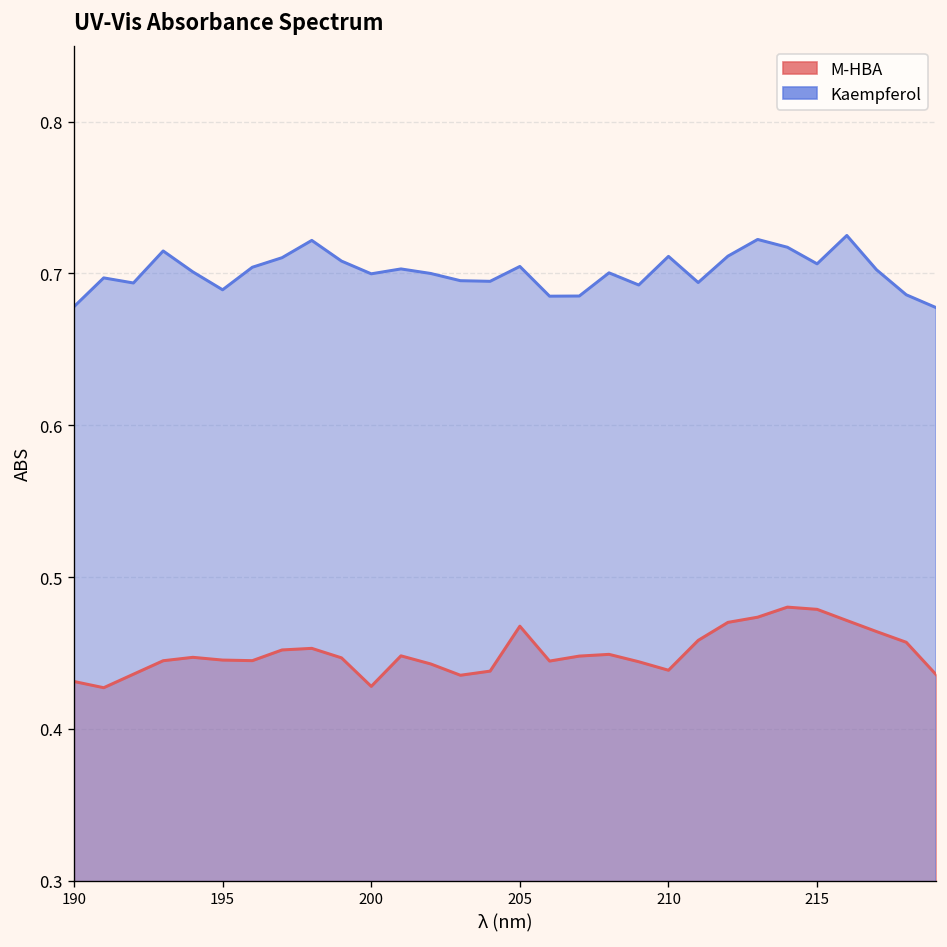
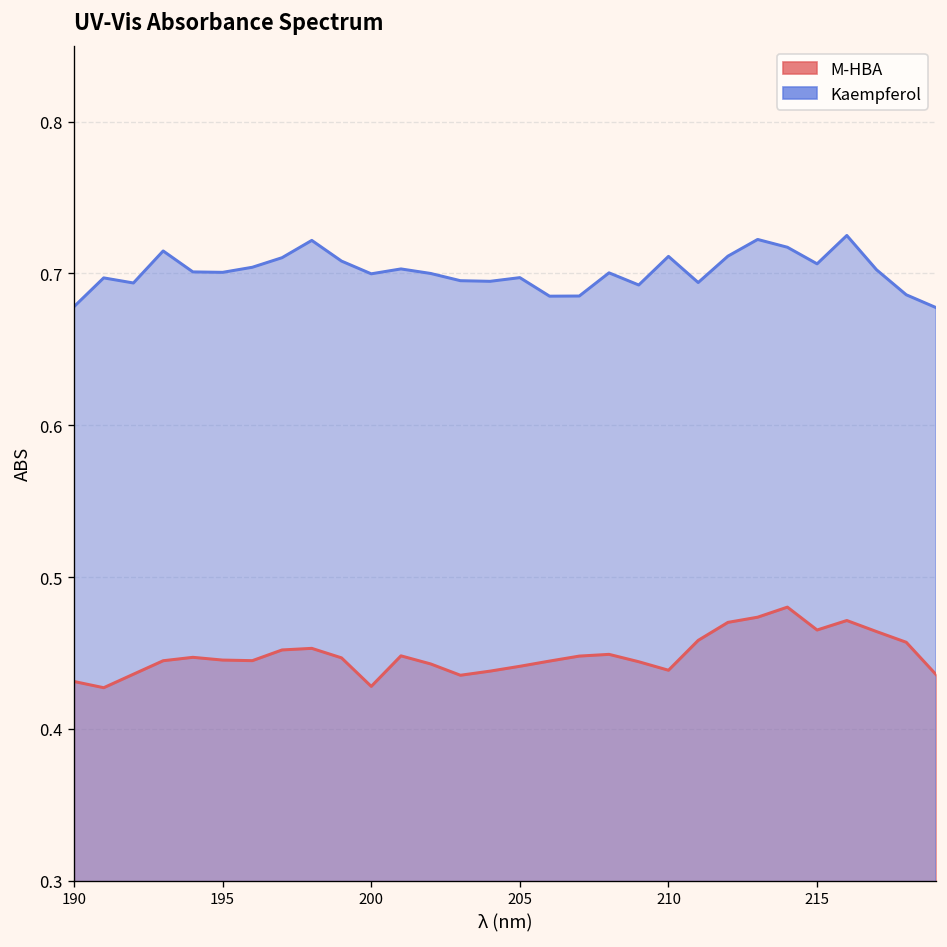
  {
    "M-HBA": {
      "190": 0.431,
      "195": 0.445,
      "200": 0.428,
-     "205": 0.468,
+     "205": 0.441,
      "210": 0.439,
-     "215": 0.479
+     "215": 0.465
    },
    "Kaempferol": {
      "190": 0.678,
-     "195": 0.689,
+     "195": 0.701,
      "200": 0.700,
-     "205": 0.705,
+     "205": 0.697,
      "210": 0.711,
      "215": 0.706
    }
  }
